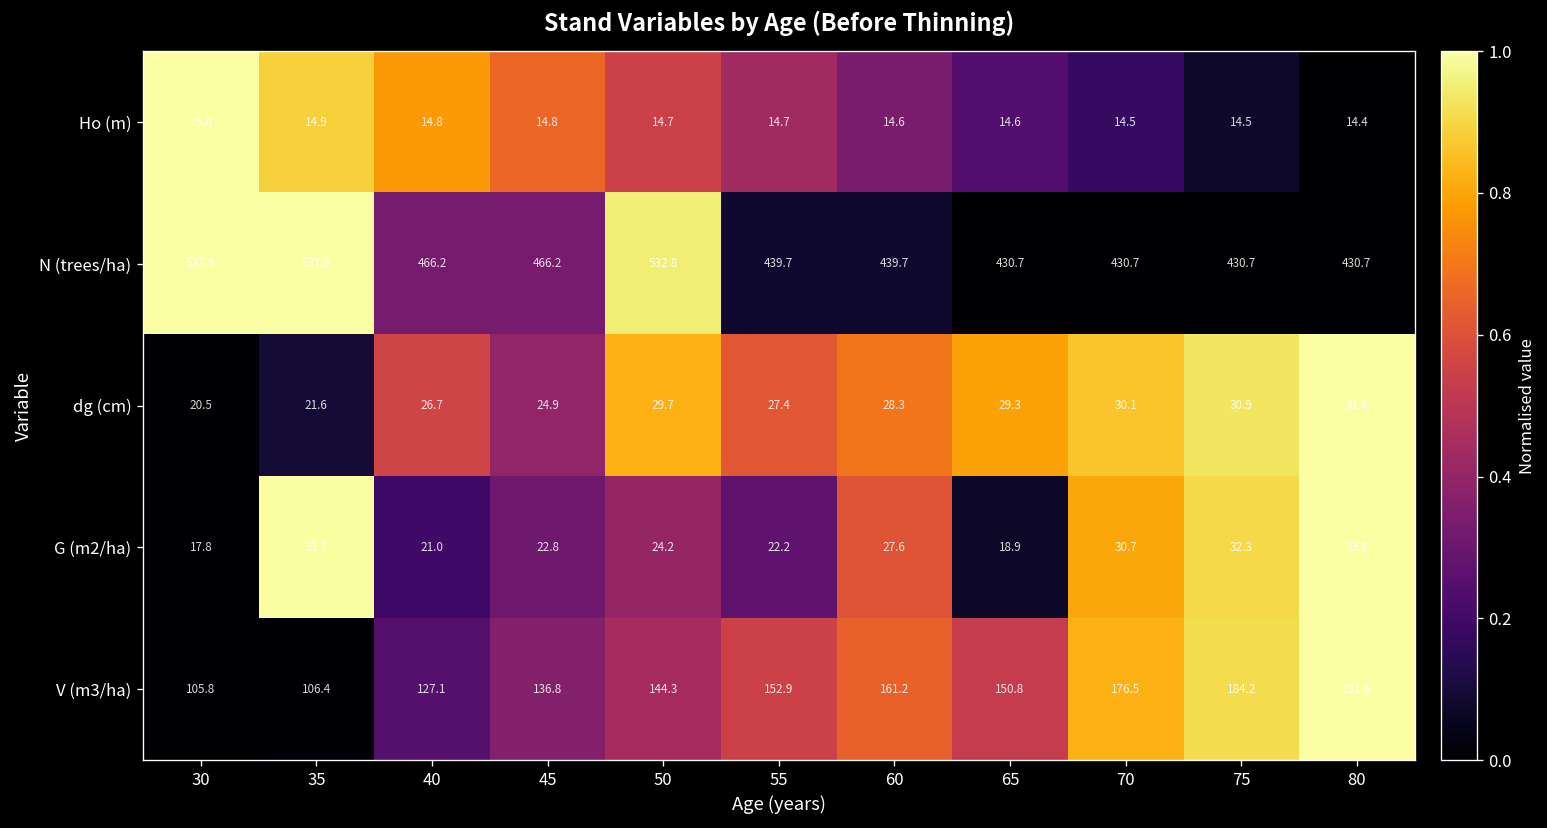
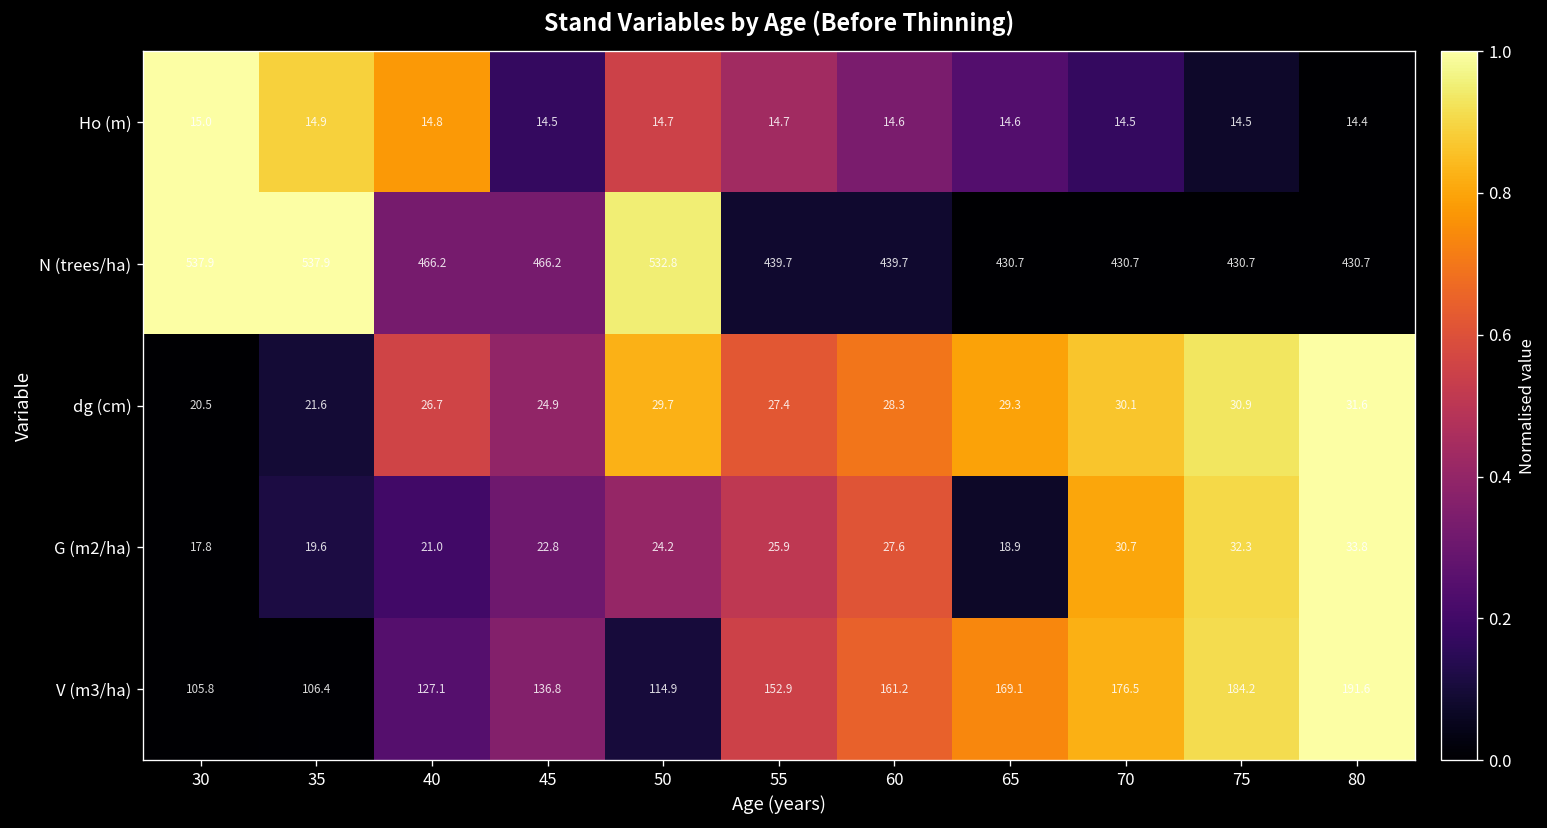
  {
    "Ho (m)": {
      "30": 15.0,
      "35": 14.9,
      "40": 14.8,
-     "45": 14.8,
+     "45": 14.5,
      "50": 14.7,
      "55": 14.7,
      "60": 14.6,
      "65": 14.6,
      "70": 14.5,
      "75": 14.5,
      "80": 14.4
    },
    "N (trees/ha)": {
      "30": 537.9,
      "35": 537.9,
      "40": 466.2,
      "45": 466.2,
      "50": 532.8,
      "55": 439.7,
      "60": 439.7,
      "65": 430.7,
      "70": 430.7,
      "75": 430.7,
      "80": 430.7
    },
    "dg (cm)": {
      "30": 20.5,
      "35": 21.6,
      "40": 26.7,
      "45": 24.9,
      "50": 29.7,
      "55": 27.4,
      "60": 28.3,
      "65": 29.3,
      "70": 30.1,
      "75": 30.9,
      "80": 31.6
    },
    "G (m2/ha)": {
      "30": 17.8,
-     "35": 33.7,
+     "35": 19.6,
      "40": 21.0,
      "45": 22.8,
      "50": 24.2,
-     "55": 22.2,
+     "55": 25.9,
      "60": 27.6,
      "65": 18.9,
      "70": 30.7,
      "75": 32.3,
      "80": 33.8
    },
    "V (m3/ha)": {
      "30": 105.8,
      "35": 106.4,
      "40": 127.1,
      "45": 136.8,
-     "50": 144.3,
+     "50": 114.9,
      "55": 152.9,
      "60": 161.2,
-     "65": 150.8,
+     "65": 169.1,
      "70": 176.5,
      "75": 184.2,
      "80": 191.6
    }
  }
